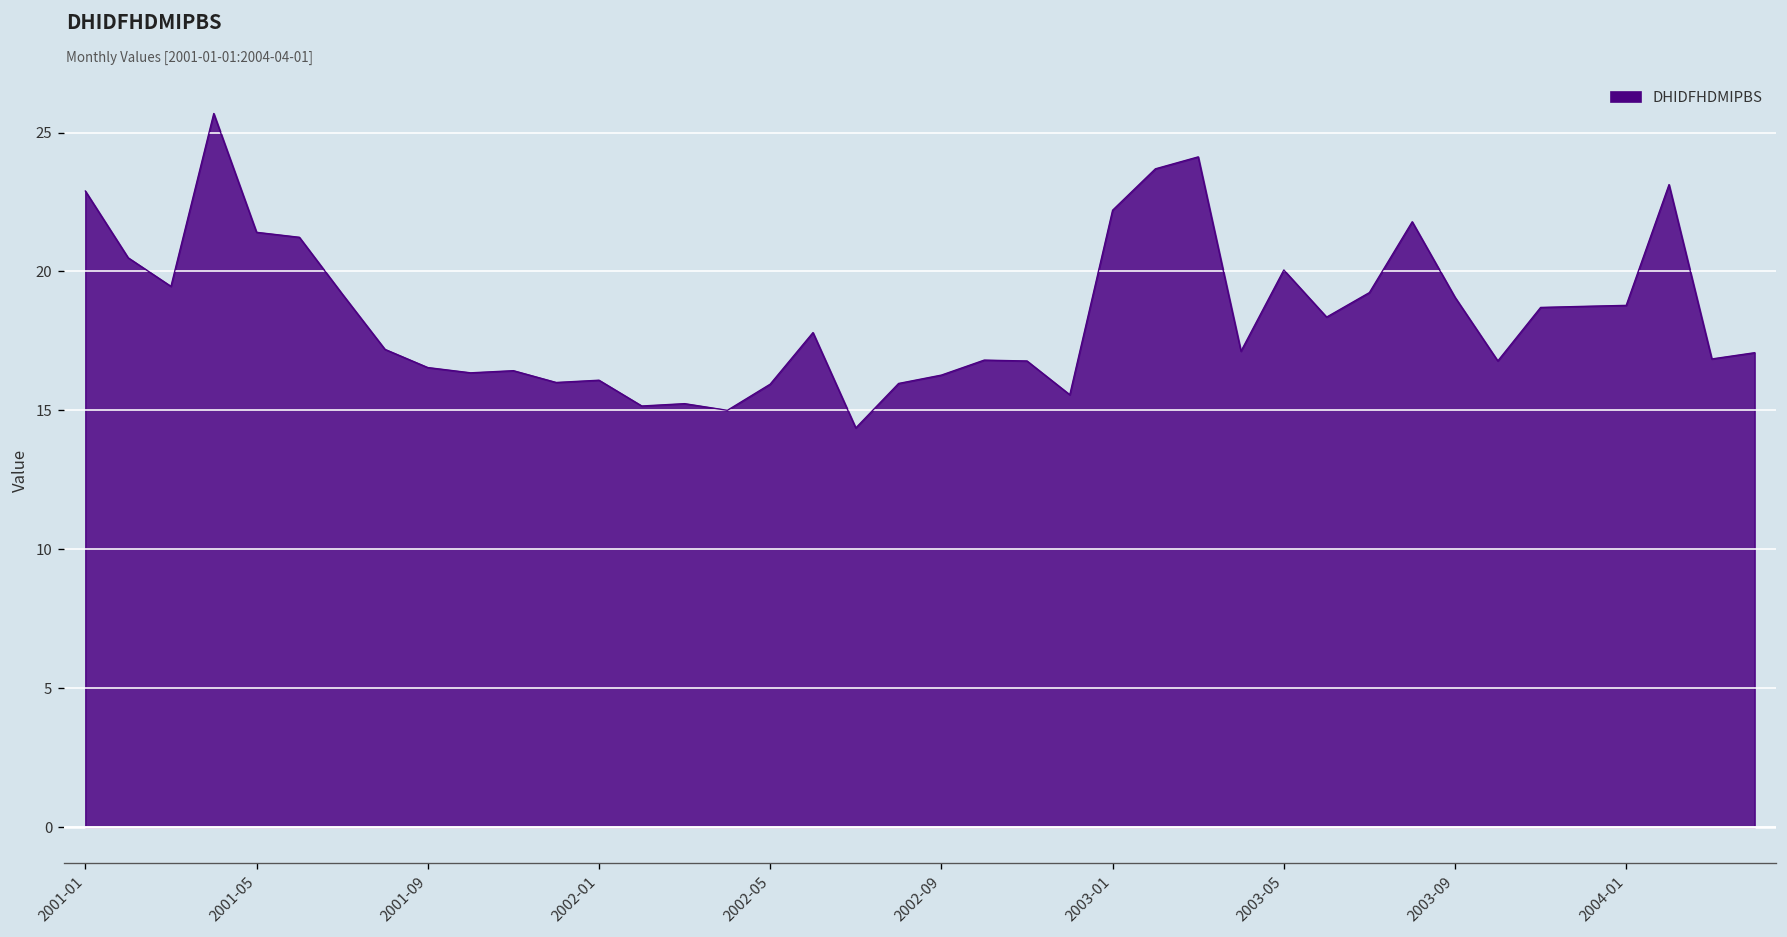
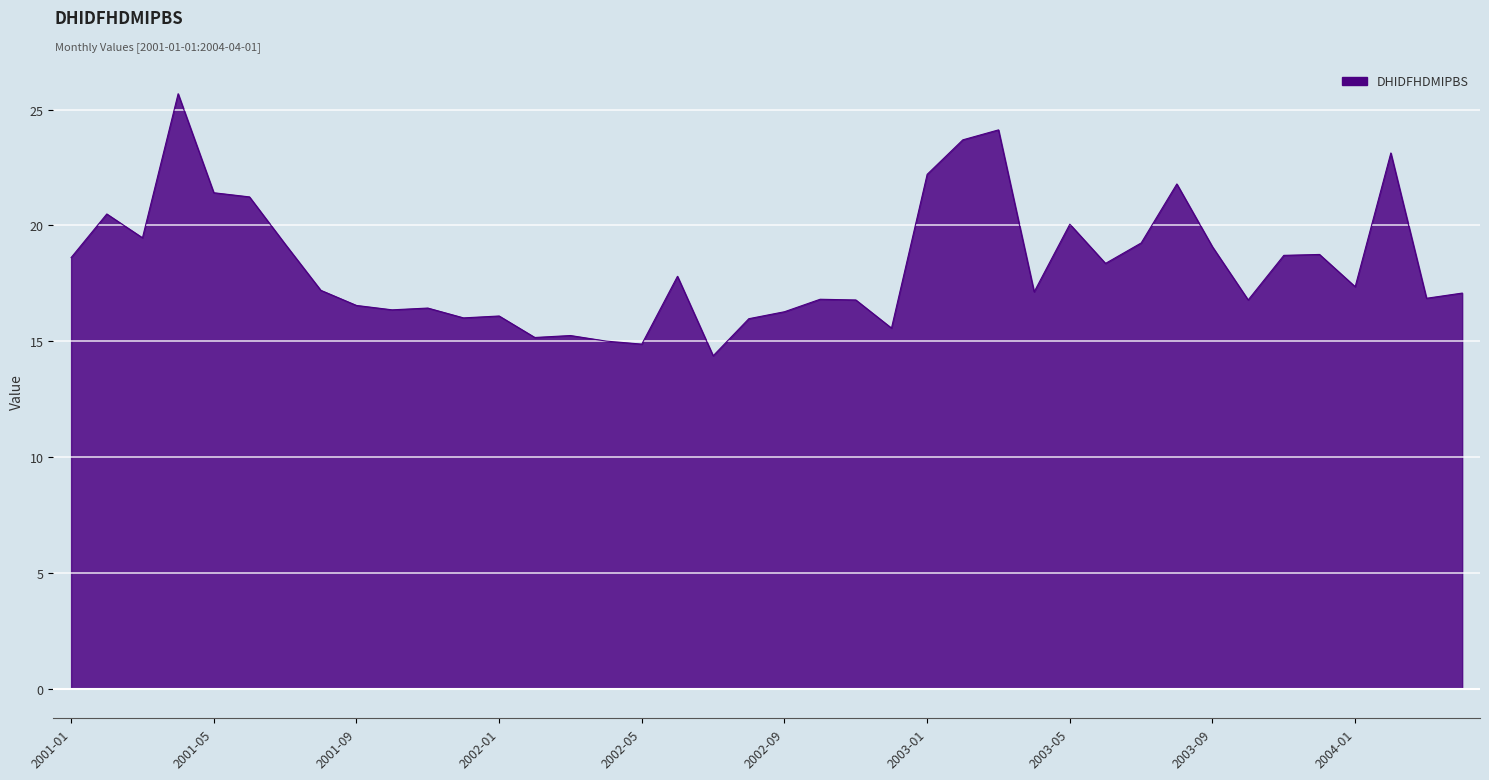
  {
-   "2001-01": 22.9,
+   "2001-01": 18.6,
    "2001-05": 21.4,
    "2001-09": 16.5,
    "2002-01": 16.1,
-   "2002-05": 15.9,
+   "2002-05": 14.9,
    "2002-09": 16.3,
    "2003-01": 22.2,
    "2003-05": 20.1,
    "2003-09": 19.1,
-   "2004-01": 18.8
+   "2004-01": 17.4
  }
